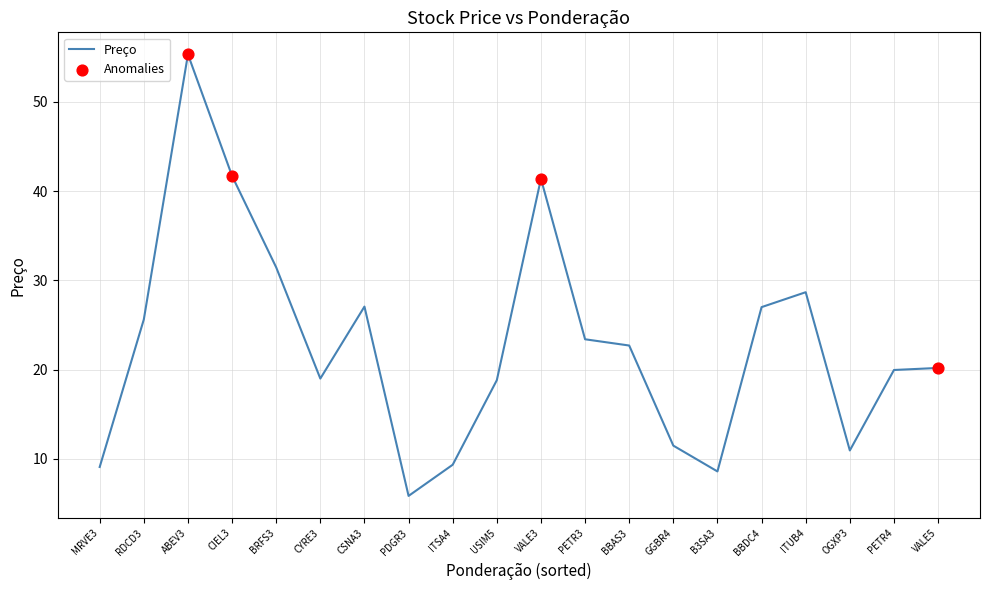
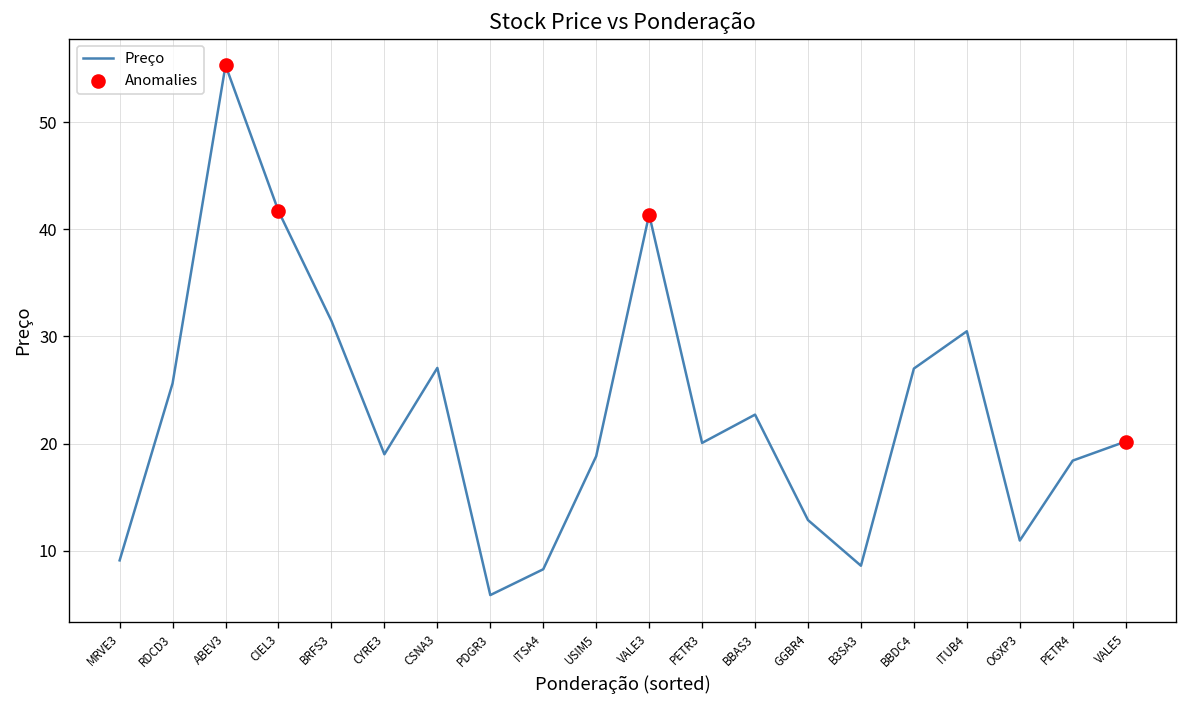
  {
    "Preço": {
      "MRVE3": 9,
      "RDCD3": 26,
      "BRFS3": 31,
      "CYRE3": 19,
      "CSNA3": 27,
      "PDGR3": 6,
-     "ITSA4": 9,
+     "ITSA4": 8,
      "USIM5": 19,
-     "PETR3": 23,
+     "PETR3": 20,
      "BBAS3": 23,
-     "GGBR4": 11,
+     "GGBR4": 13,
      "B3SA3": 9,
      "BBDC4": 27,
-     "ITUB4": 29,
+     "ITUB4": 30,
      "OGXP3": 11,
-     "PETR4": 20
+     "PETR4": 18
    }
  }
